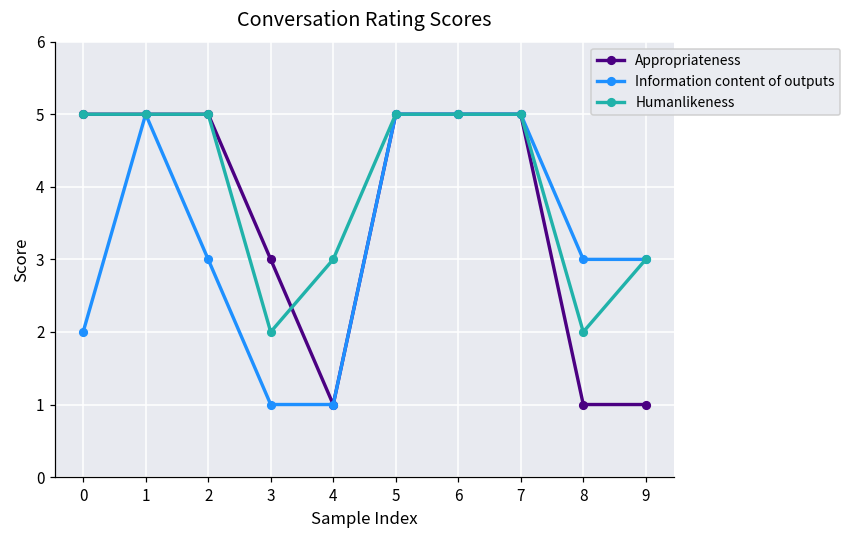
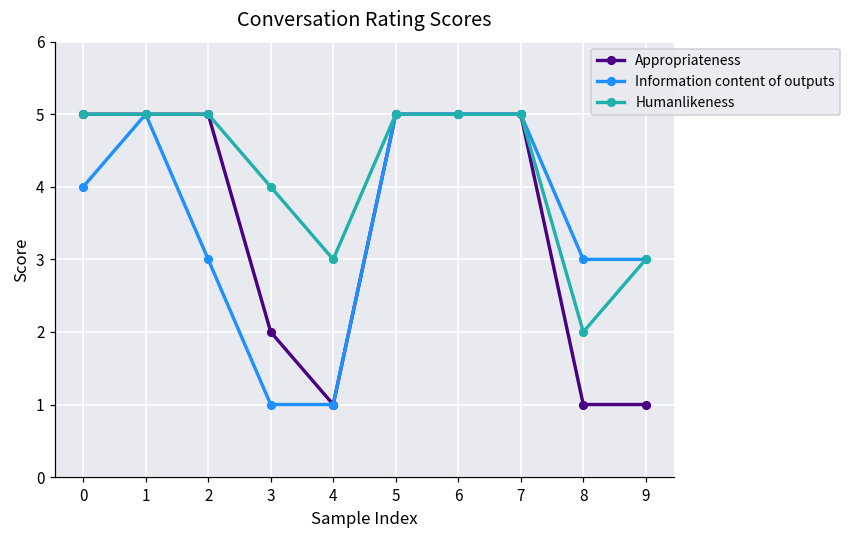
  {
    "Appropriateness": {
-     "3": 3,
+     "3": 2,
      "8": 1,
      "9": 1
    },
    "Information content of outputs": {
-     "0": 2,
+     "0": 4,
      "2": 3,
      "3": 1,
      "8": 3
    },
    "Humanlikeness": {
-     "3": 2,
+     "3": 4,
      "4": 3,
      "8": 2
    }
  }
